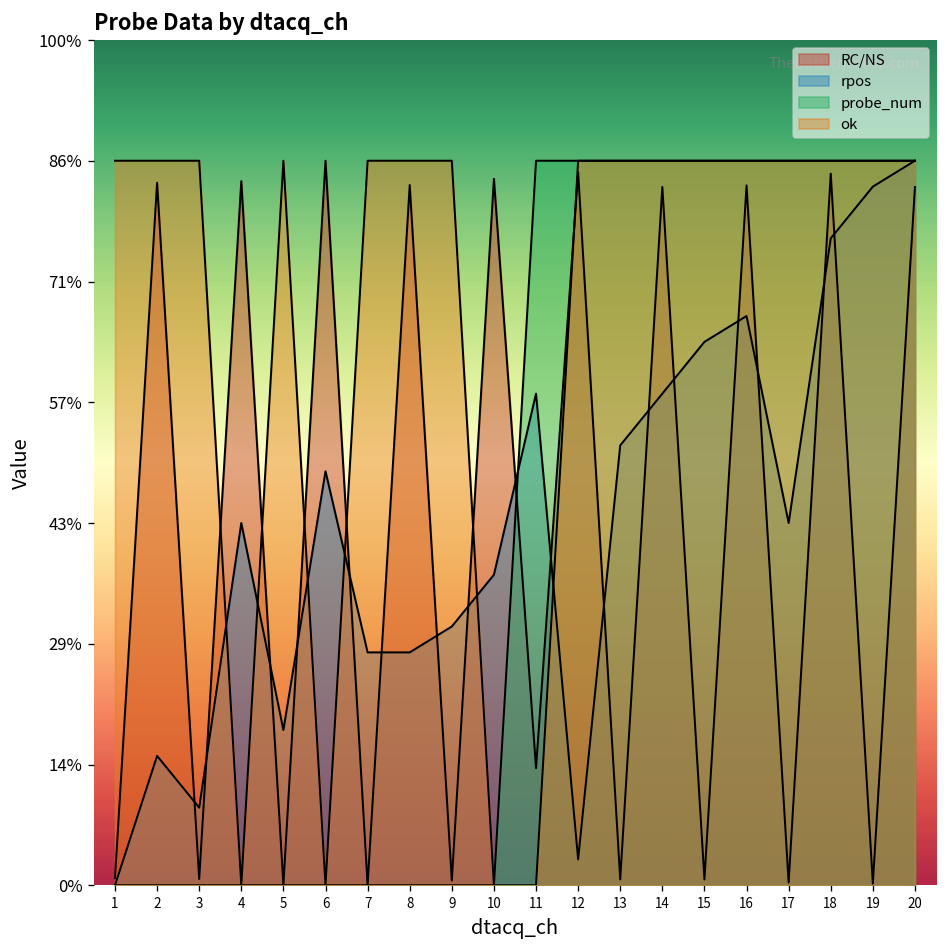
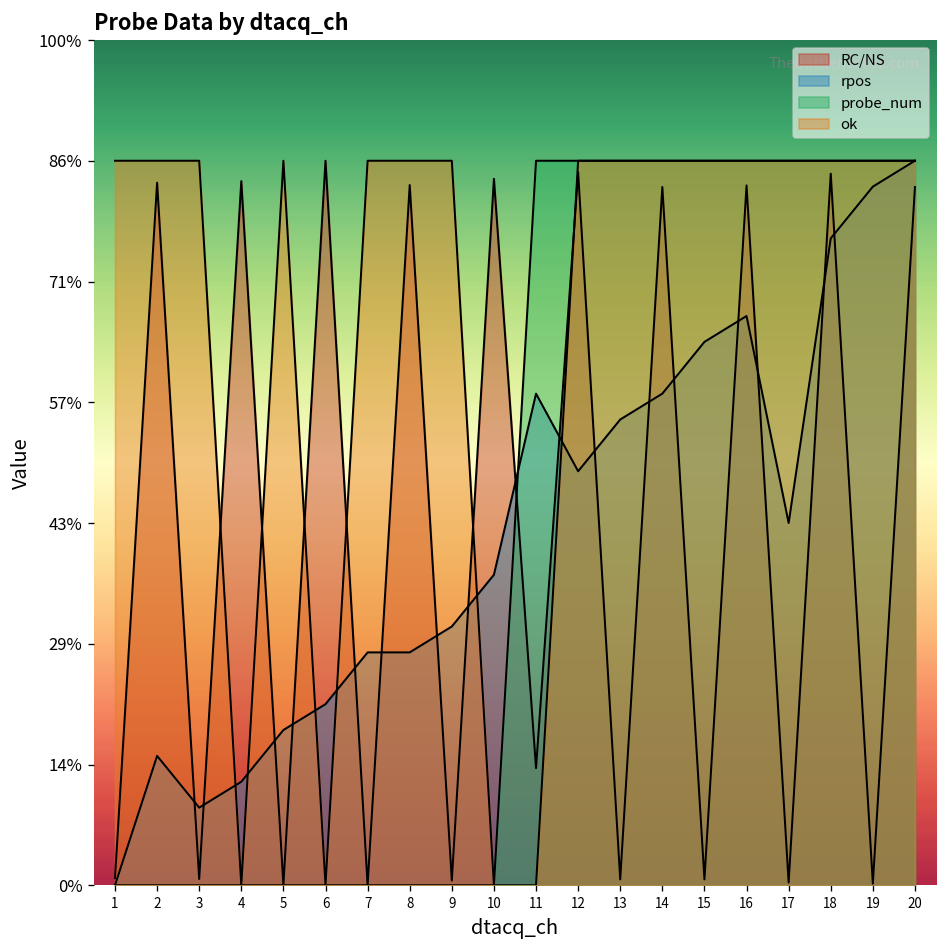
  {
    "rpos": {
      "2": "15%",
      "3": "9%",
-     "4": "43%",
+     "4": "12%",
      "5": "18%",
-     "6": "49%",
+     "6": "21%",
      "7": "28%",
      "8": "28%",
      "9": "31%",
      "10": "37%",
      "11": "58%",
-     "12": "3%",
-     "13": "52%",
+     "12": "49%",
+     "13": "55%",
      "14": "58%",
      "15": "64%",
      "16": "67%",
      "17": "43%",
      "18": "77%",
      "19": "83%"
    },
    "probe_num": {
      "2": "0%",
      "3": "0%",
      "8": "0%",
      "9": "0%",
      "11": "86%"
    }
  }
